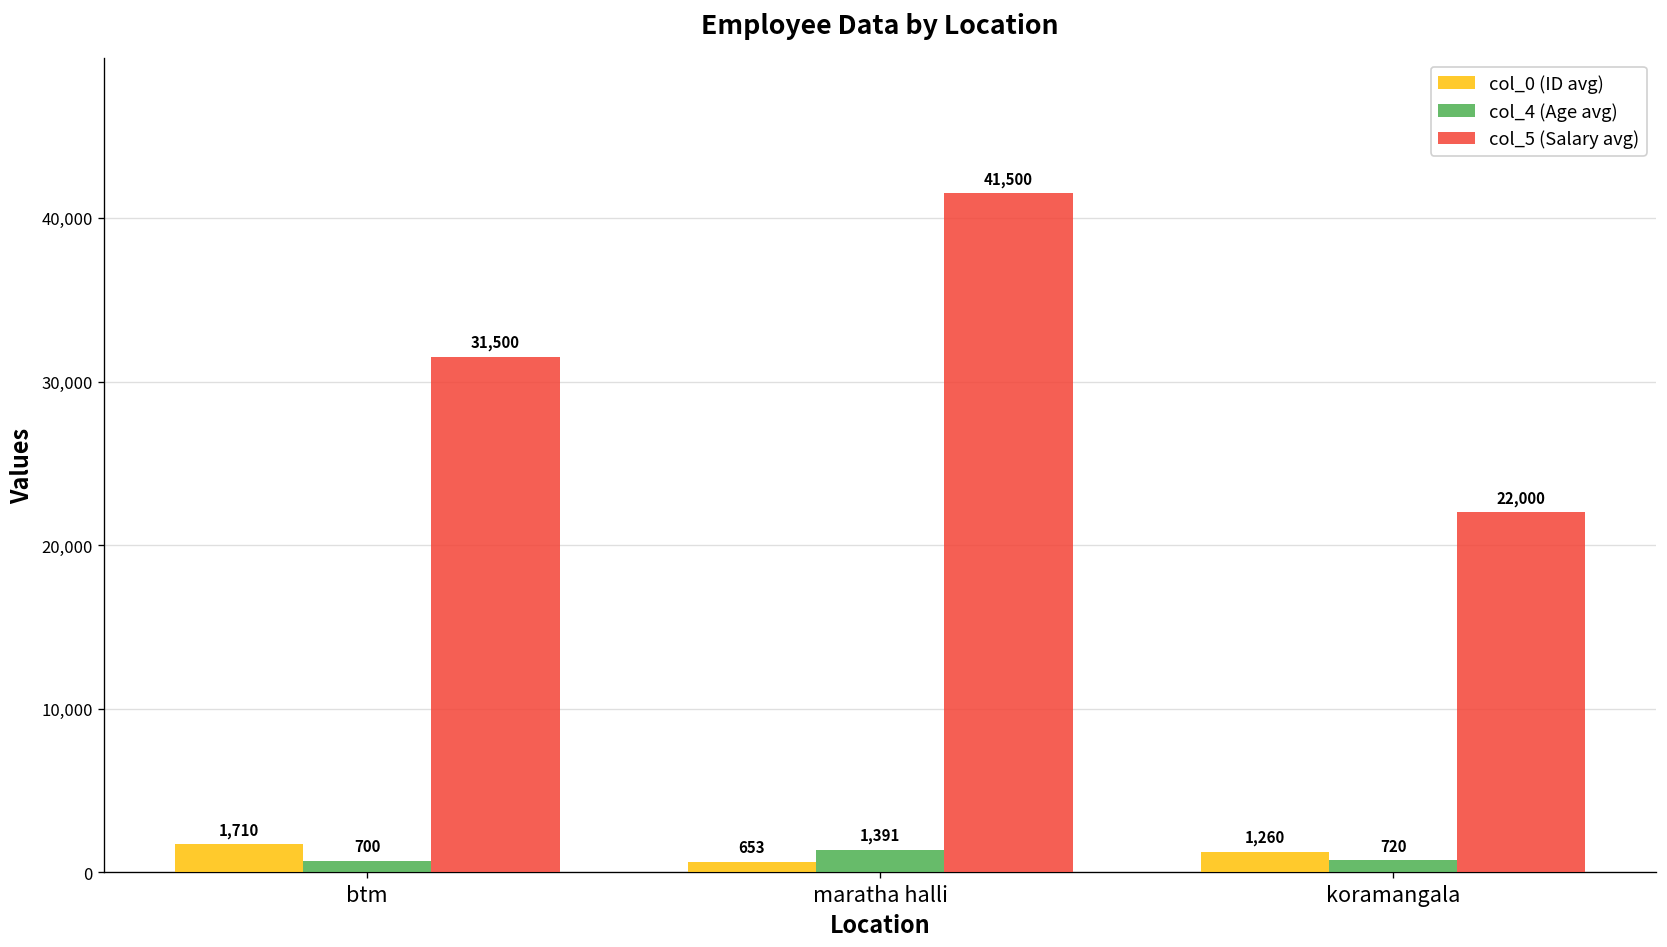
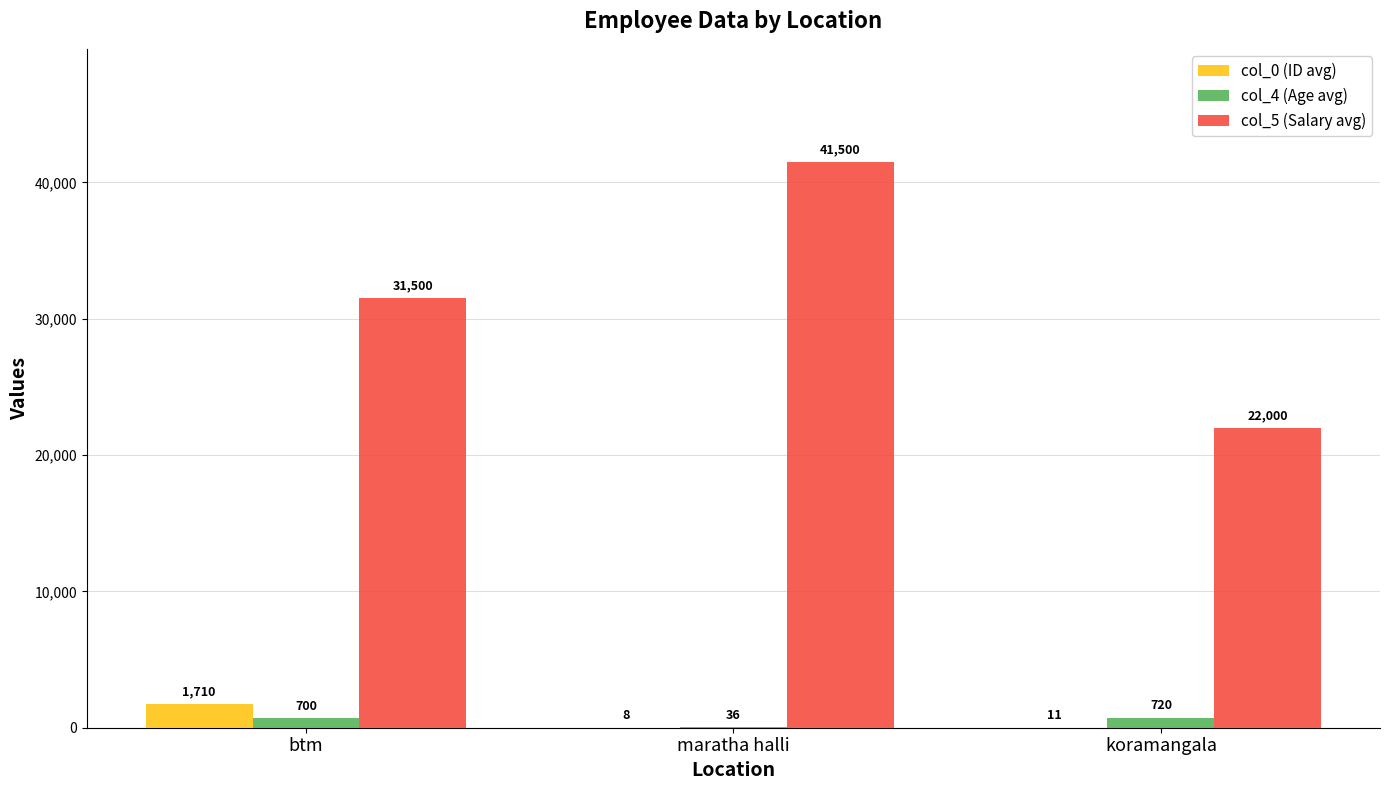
  {
    "col_0 (ID avg)": {
      "btm": "1,710",
-     "maratha halli": "653",
-     "koramangala": "1,260"
+     "maratha halli": "8",
+     "koramangala": "11"
    },
    "col_4 (Age avg)": {
      "btm": "700",
-     "maratha halli": "1,391",
+     "maratha halli": "36",
      "koramangala": "720"
    },
    "col_5 (Salary avg)": {
      "btm": "31,500",
      "maratha halli": "41,500",
      "koramangala": "22,000"
    }
  }
